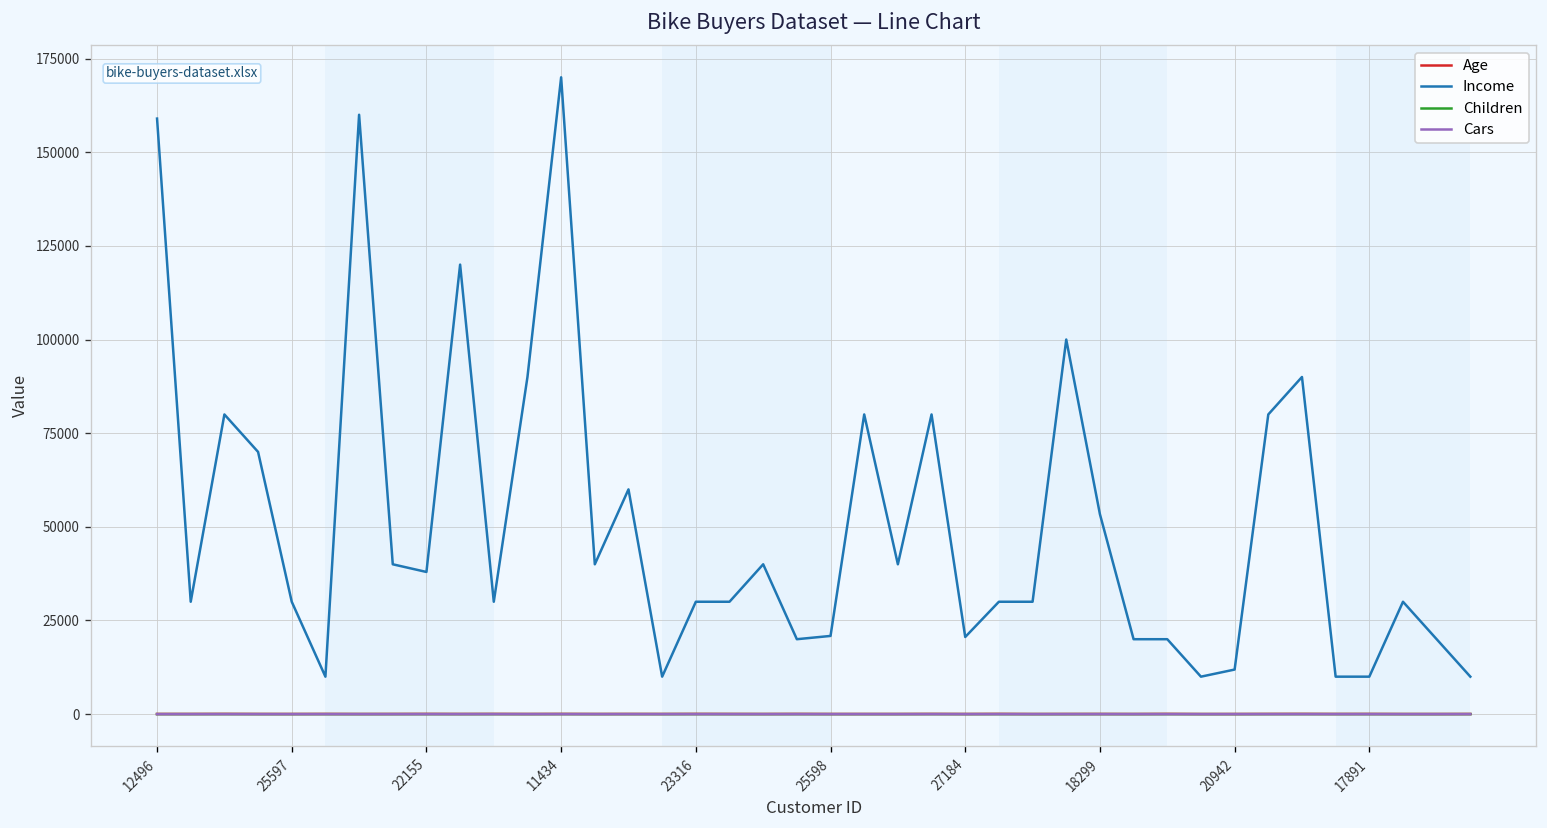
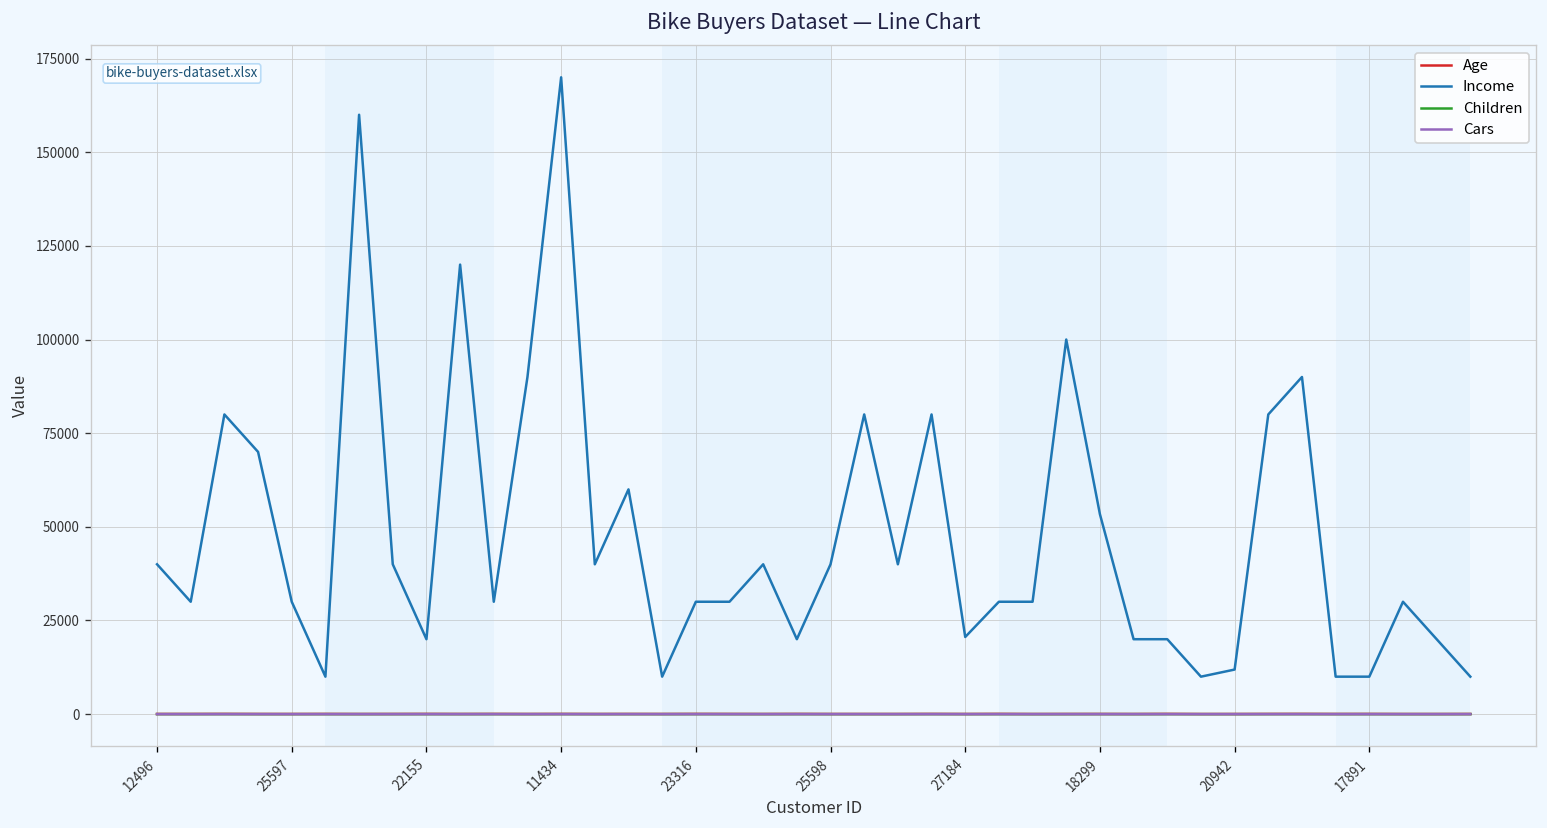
  {
    "Cars": {
      "12496": 0,
      "25597": 0,
      "22155": 0,
      "11434": 0,
      "23316": 0,
      "25598": 0,
      "27184": 0,
      "18299": 0,
      "20942": 0,
      "17891": 0
    },
    "Income": {
-     "12496": 159000,
+     "12496": 40000,
      "25597": 30000,
-     "22155": 38000,
+     "22155": 20000,
      "11434": 170000,
      "23316": 30000,
-     "25598": 21000,
+     "25598": 40000,
      "27184": 21000,
      "18299": 53000,
      "20942": 12000,
      "17891": 10000
    }
  }
